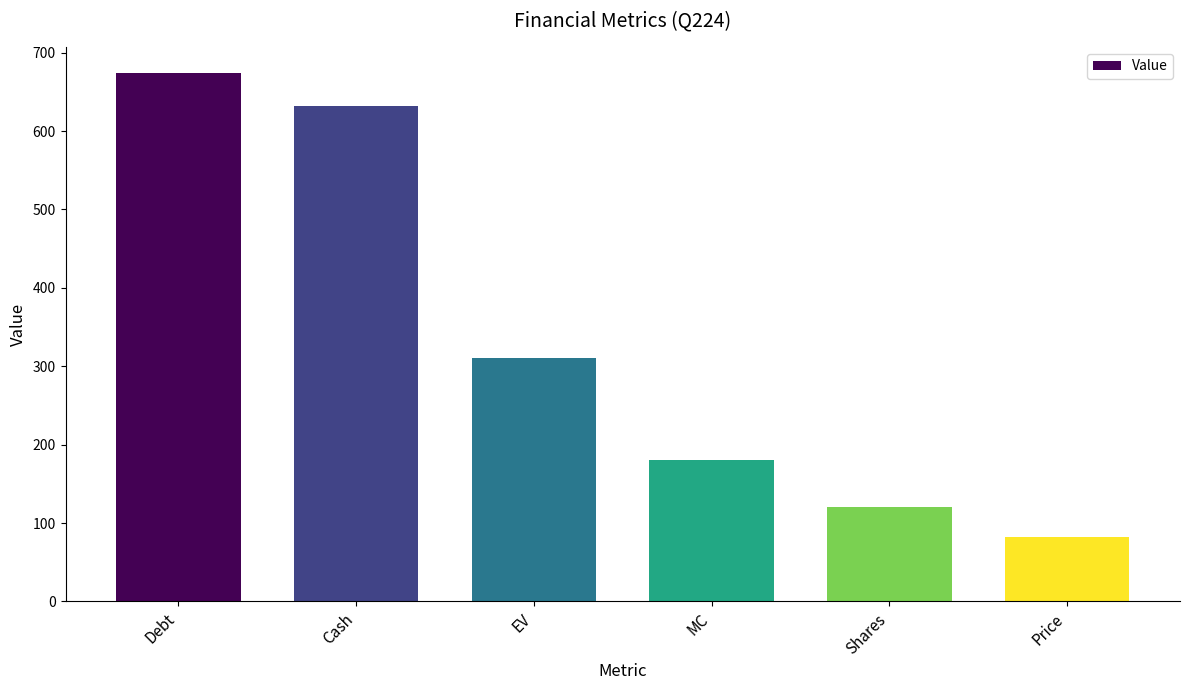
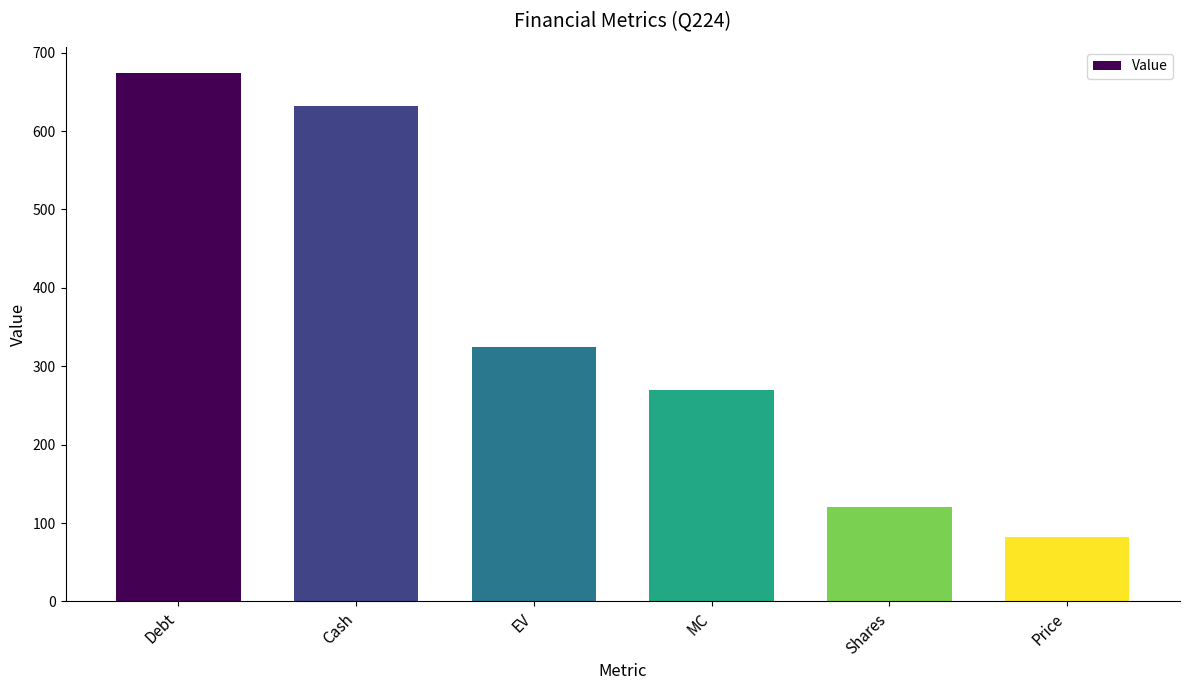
  {
    "Debt": 670,
    "Cash": 630,
-   "EV": 310,
-   "MC": 180,
+   "EV": 320,
+   "MC": 270,
    "Shares": 120,
    "Price": 80
  }
